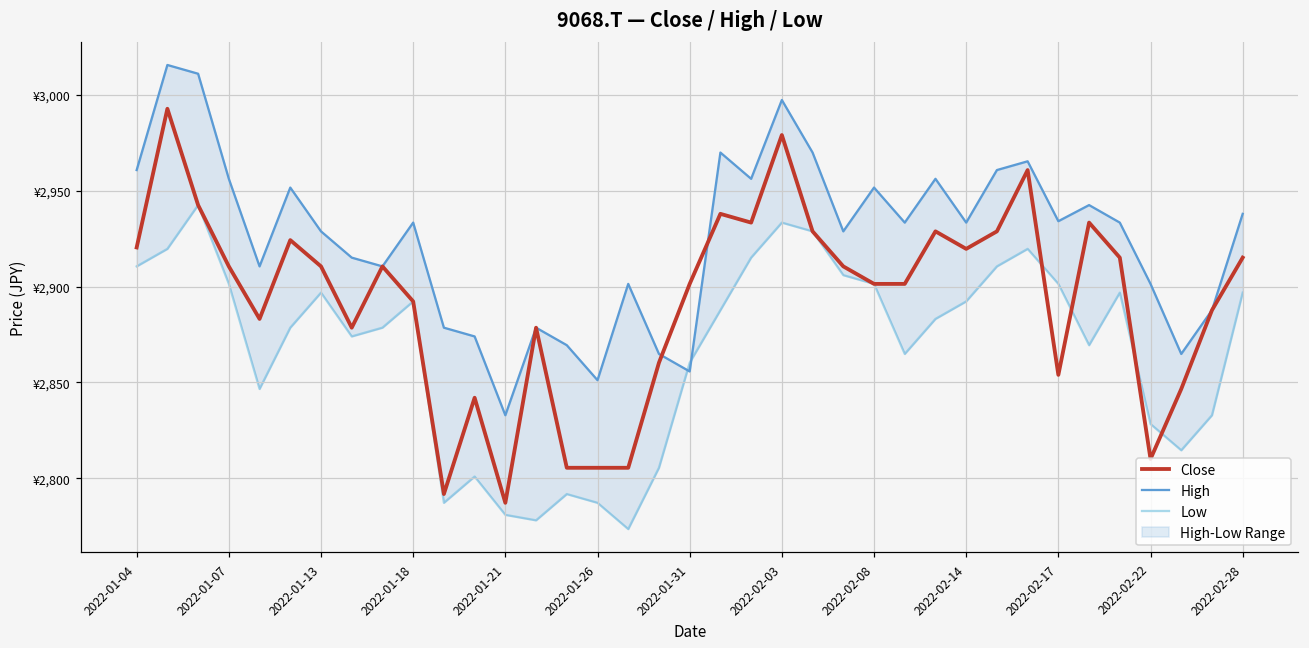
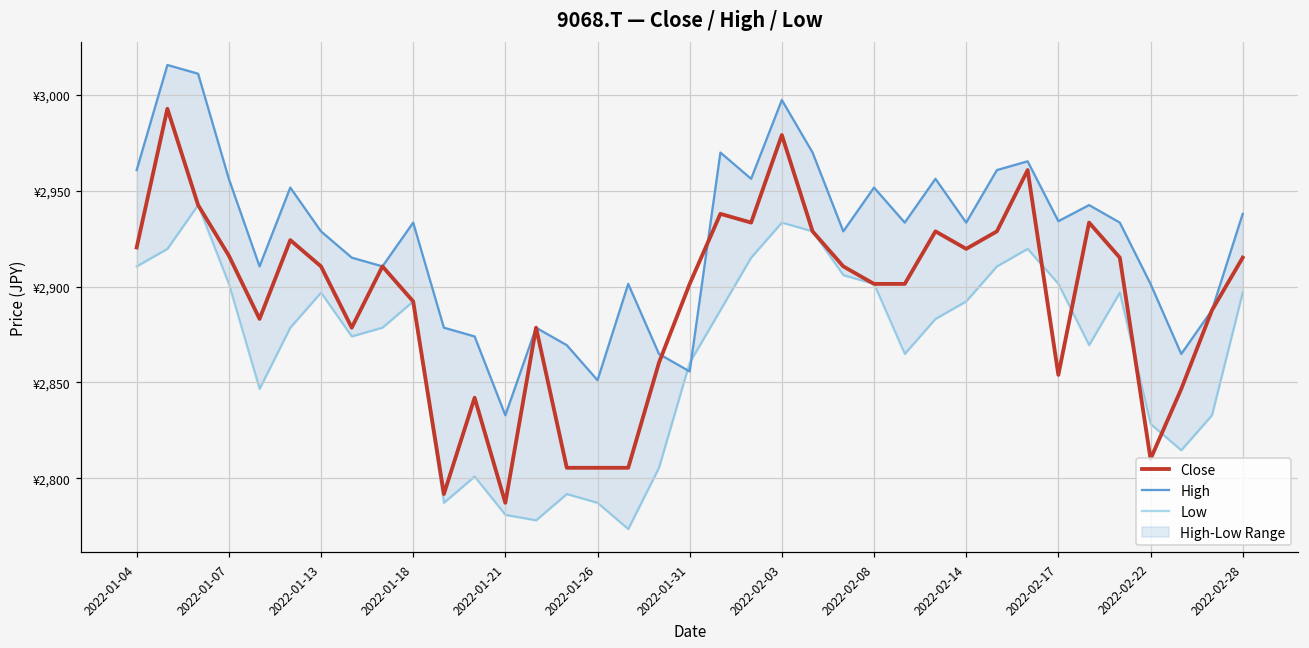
  {
    "Close": {
      "2022-01-04": "¥2,920",
-     "2022-01-07": "¥2,911",
+     "2022-01-07": "¥2,916",
      "2022-01-13": "¥2,911",
      "2022-01-21": "¥2,787",
      "2022-01-26": "¥2,805",
      "2022-01-31": "¥2,901",
      "2022-02-03": "¥2,979",
      "2022-02-14": "¥2,920",
      "2022-02-17": "¥2,854",
      "2022-02-28": "¥2,915"
    },
    "Low": {
      "2022-01-04": "¥2,911",
      "2022-01-07": "¥2,901",
      "2022-01-13": "¥2,897",
      "2022-01-21": "¥2,781",
      "2022-01-26": "¥2,787",
      "2022-02-03": "¥2,933",
      "2022-02-14": "¥2,892",
      "2022-02-17": "¥2,901",
      "2022-02-22": "¥2,828",
      "2022-02-28": "¥2,897"
    }
  }
